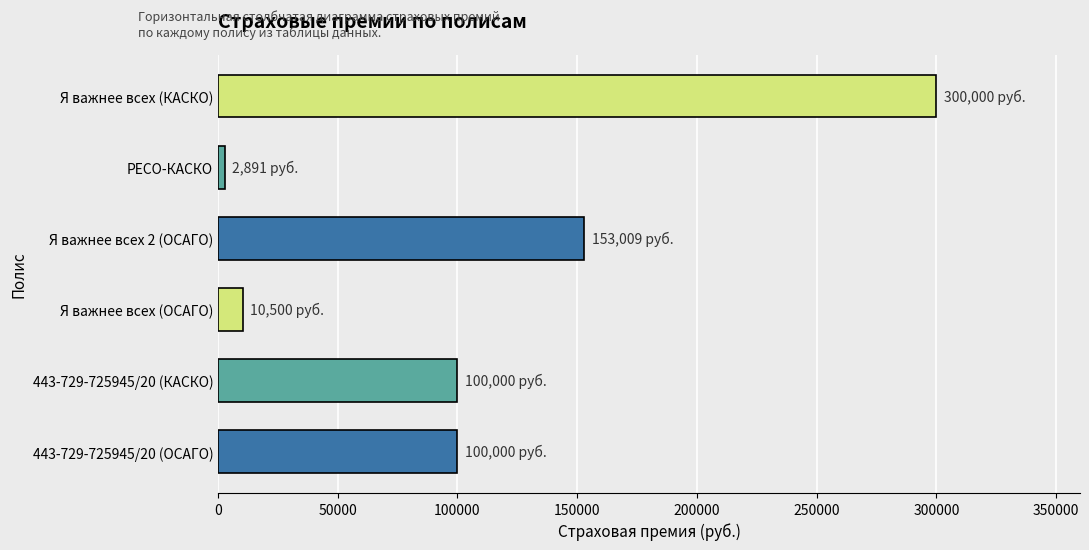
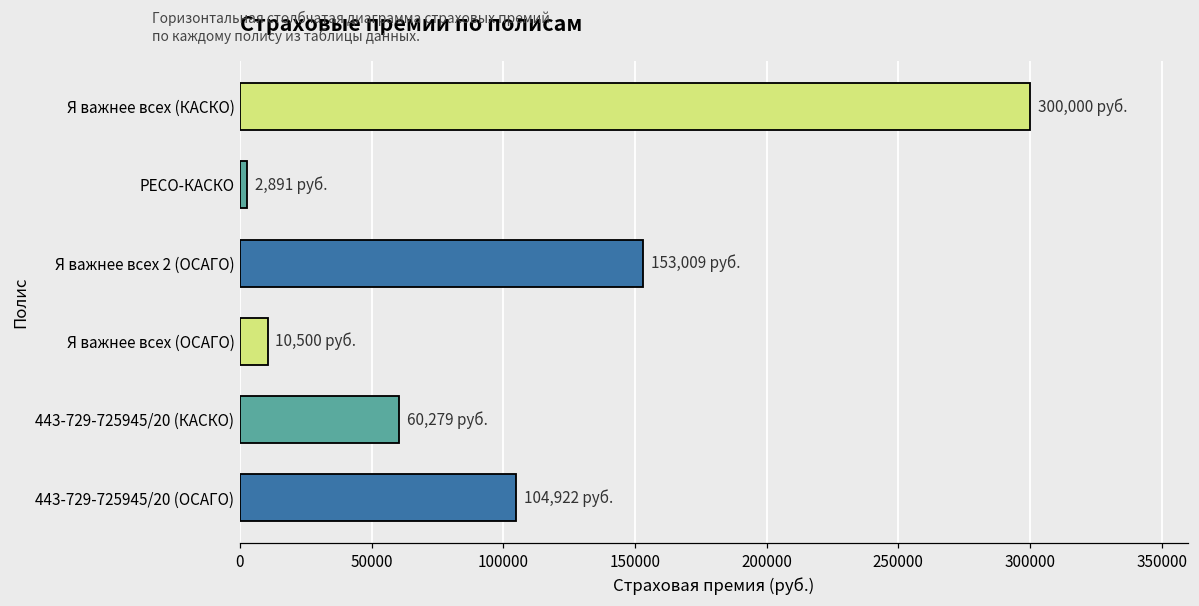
  {
    "Я важнее всех (КАСКО)": "300,000",
    "РЕСО-КАСКО": "2,891",
    "Я важнее всех 2 (ОСАГО)": "153,009",
    "Я важнее всех (ОСАГО)": "10,500",
-   "443-729-725945/20 (КАСКО)": "100,000",
-   "443-729-725945/20 (ОСАГО)": "100,000"
+   "443-729-725945/20 (КАСКО)": "60,279",
+   "443-729-725945/20 (ОСАГО)": "104,922"
  }
